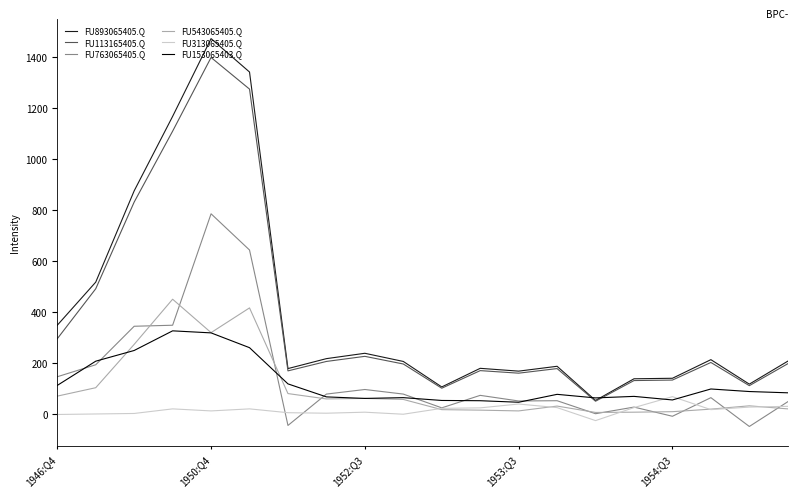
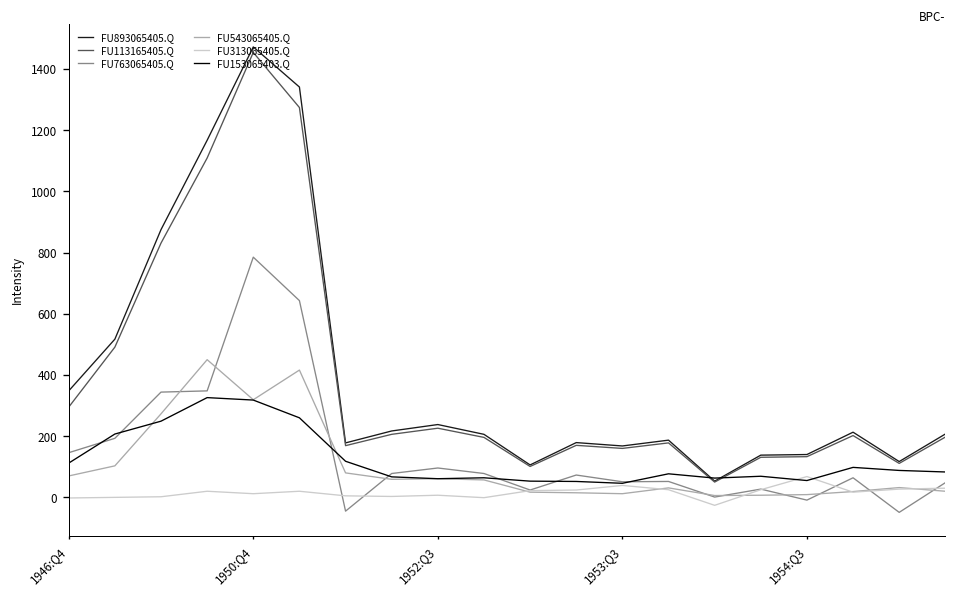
  {
    "FU113165405.Q": {
      "1946:Q4": 300,
-     "1950:Q4": 1400,
+     "1950:Q4": 1450,
      "1952:Q3": 230
    }
  }
